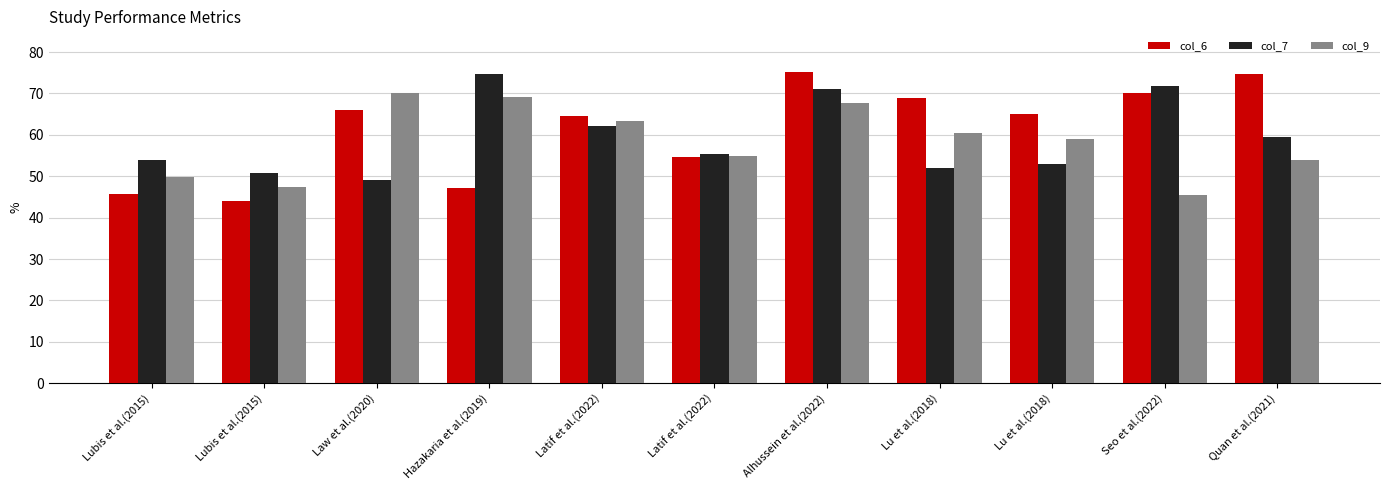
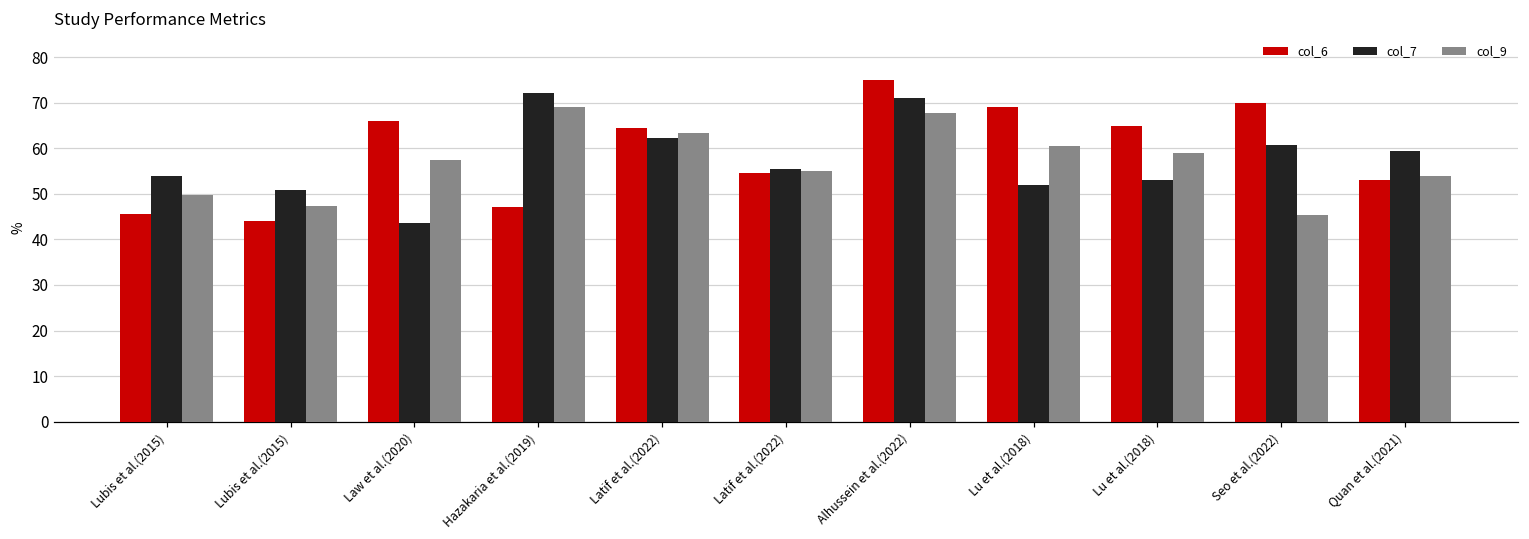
  {
    "col_6": {
      "Law et al.(2020)": 66,
      "Hazakaria et al.(2019)": 47,
      "Alhussein et al.(2022)": 75,
      "Seo et al.(2022)": 70,
-     "Quan et al.(2021)": 75
+     "Quan et al.(2021)": 53
    },
    "col_7": {
-     "Law et al.(2020)": 49,
-     "Hazakaria et al.(2019)": 75,
+     "Law et al.(2020)": 44,
+     "Hazakaria et al.(2019)": 72,
      "Alhussein et al.(2022)": 71,
-     "Seo et al.(2022)": 72,
+     "Seo et al.(2022)": 61,
      "Quan et al.(2021)": 60
    },
    "col_9": {
-     "Law et al.(2020)": 70,
+     "Law et al.(2020)": 58,
      "Hazakaria et al.(2019)": 69,
      "Alhussein et al.(2022)": 68,
      "Seo et al.(2022)": 45,
      "Quan et al.(2021)": 54
    }
  }
